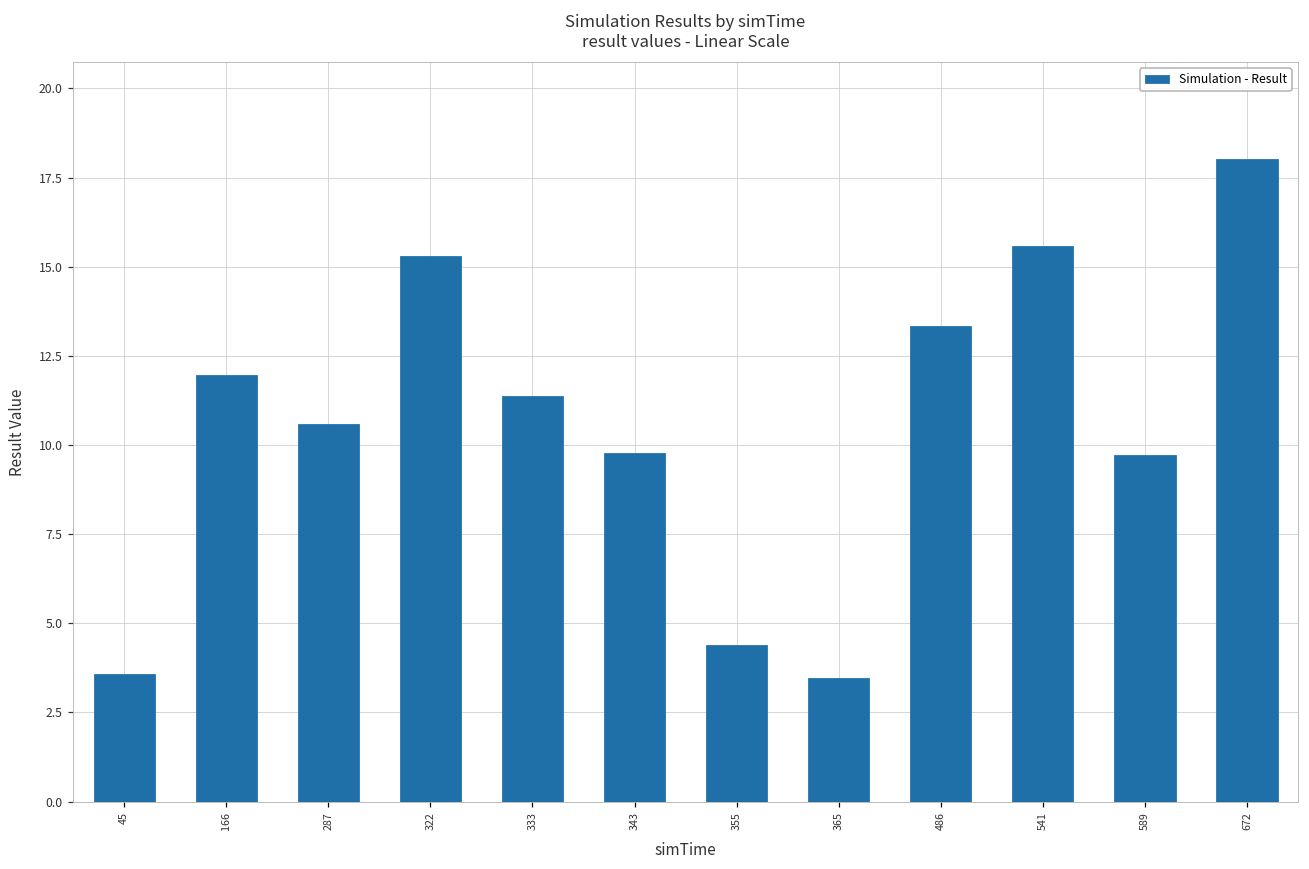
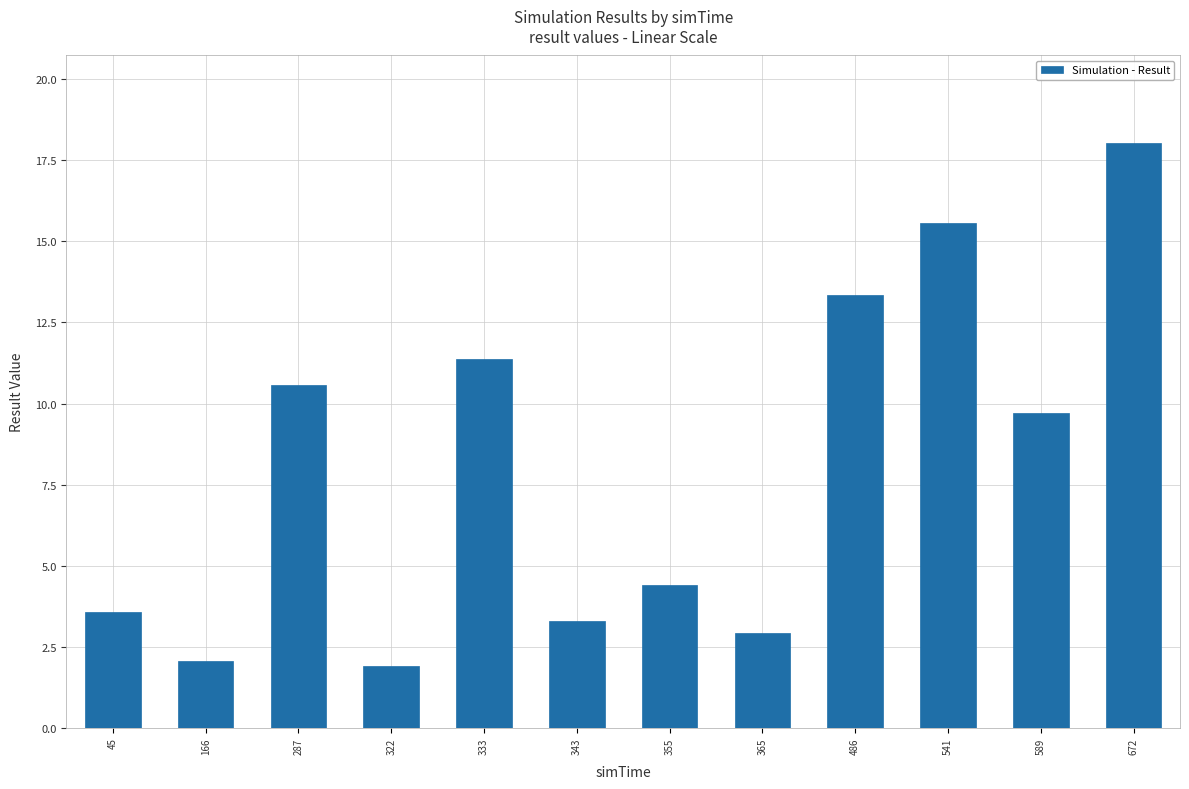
  {
    "45": 3.6,
-   "166": 12.0,
+   "166": 2.1,
    "287": 10.6,
-   "322": 15.3,
+   "322": 1.9,
    "333": 11.4,
-   "343": 9.8,
+   "343": 3.3,
    "355": 4.4,
-   "365": 3.5,
+   "365": 2.9,
    "486": 13.3,
    "541": 15.6,
    "589": 9.7,
    "672": 18.0
  }
